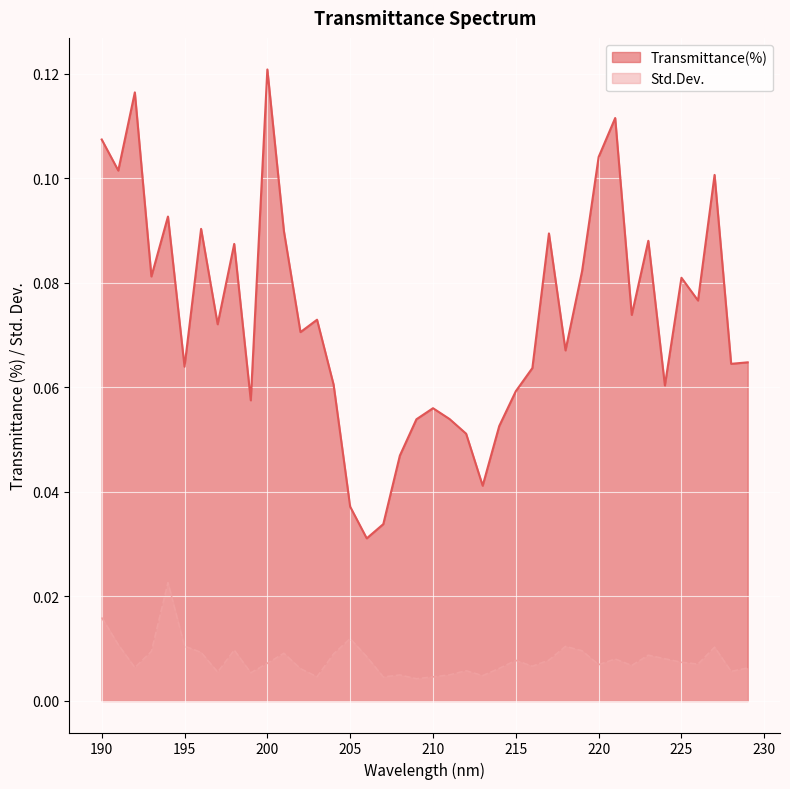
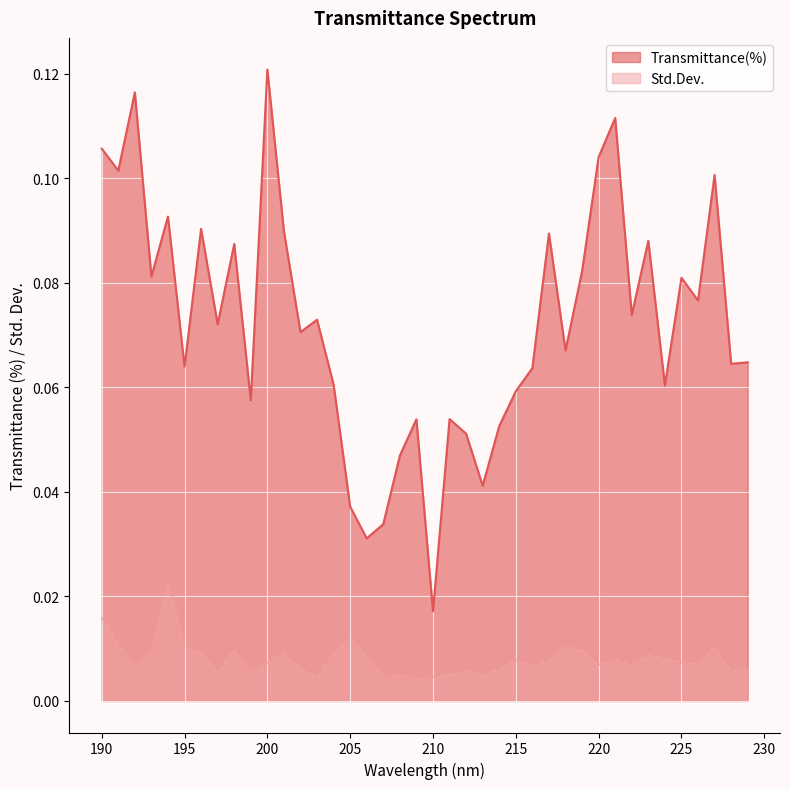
  {
    "Transmittance(%)": {
-     "190": 0.107,
+     "190": 0.106,
      "195": 0.064,
      "200": 0.121,
      "205": 0.037,
-     "210": 0.056,
+     "210": 0.017,
      "215": 0.059,
      "220": 0.104,
      "225": 0.081
    },
    "Std.Dev.": {
      "190": 0.016,
      "195": 0.010,
      "200": 0.007,
      "205": 0.012,
      "210": 0.005,
      "215": 0.008,
      "220": 0.007,
      "225": 0.007
    }
  }
